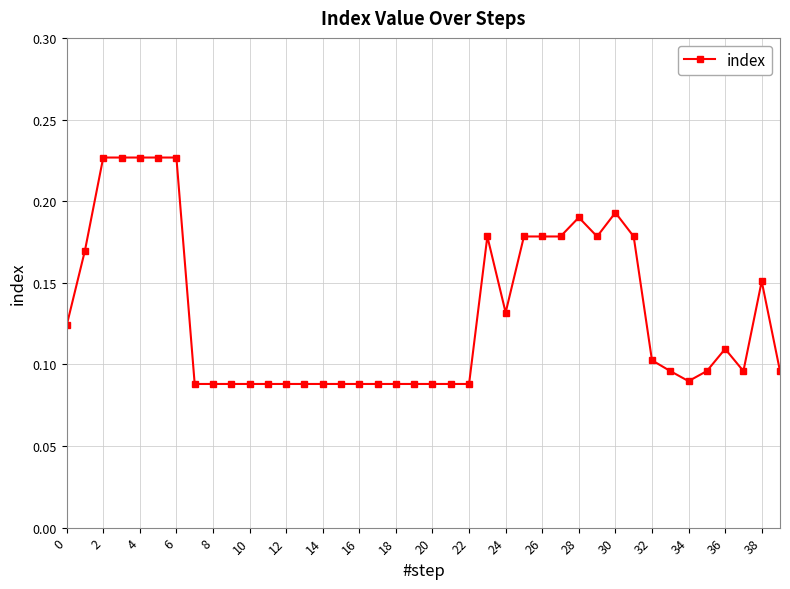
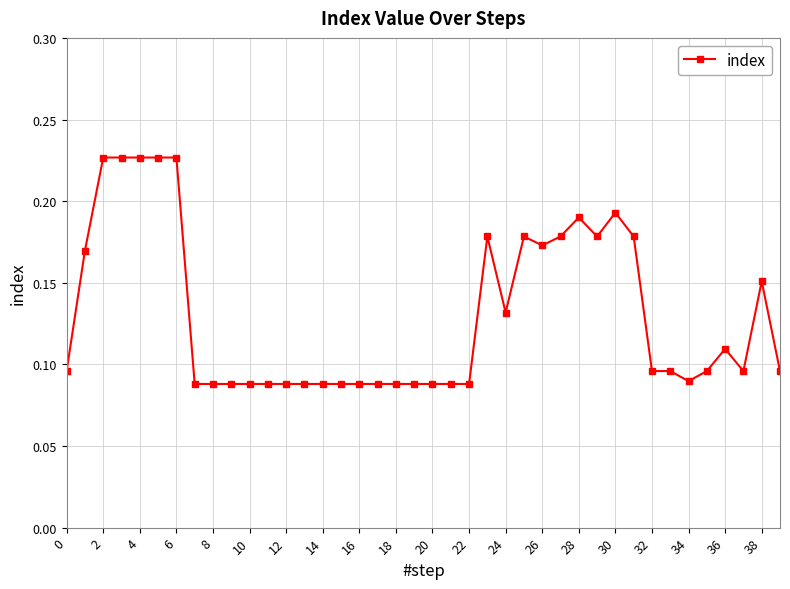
  {
-   "0": 0.124,
+   "0": 0.096,
    "2": 0.227,
    "4": 0.227,
    "6": 0.227,
    "8": 0.088,
    "10": 0.088,
    "12": 0.088,
    "14": 0.088,
    "16": 0.088,
    "18": 0.088,
    "20": 0.088,
    "22": 0.088,
    "24": 0.132,
-   "26": 0.178,
+   "26": 0.173,
    "28": 0.190,
    "30": 0.193,
-   "32": 0.103,
+   "32": 0.096,
    "34": 0.090,
    "36": 0.109,
    "38": 0.151
  }
